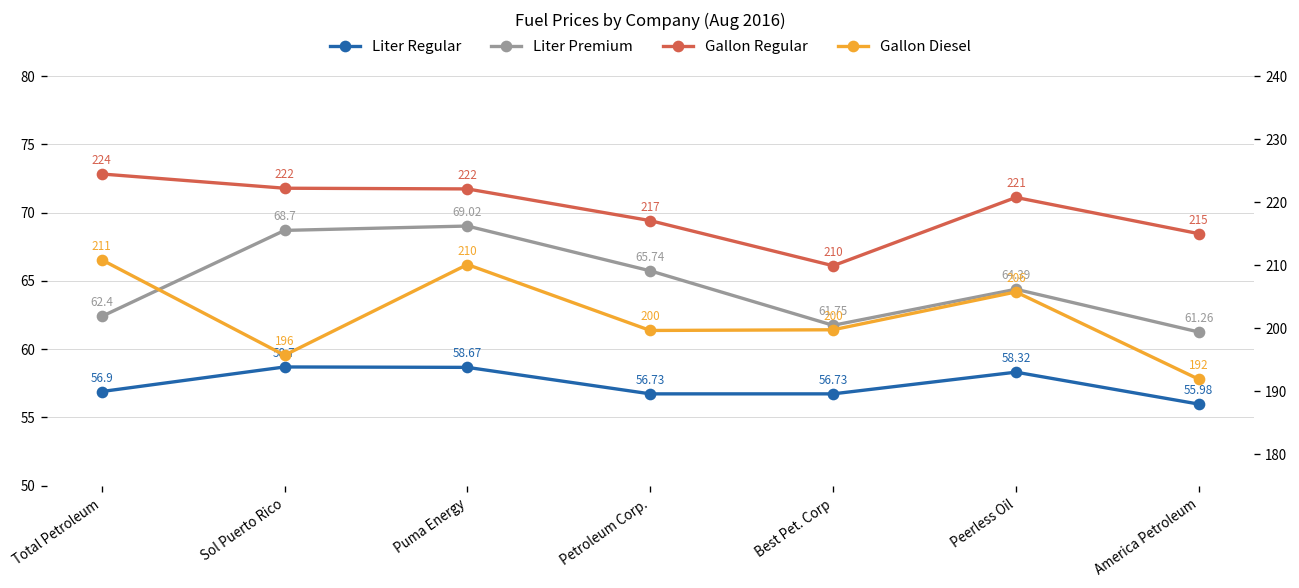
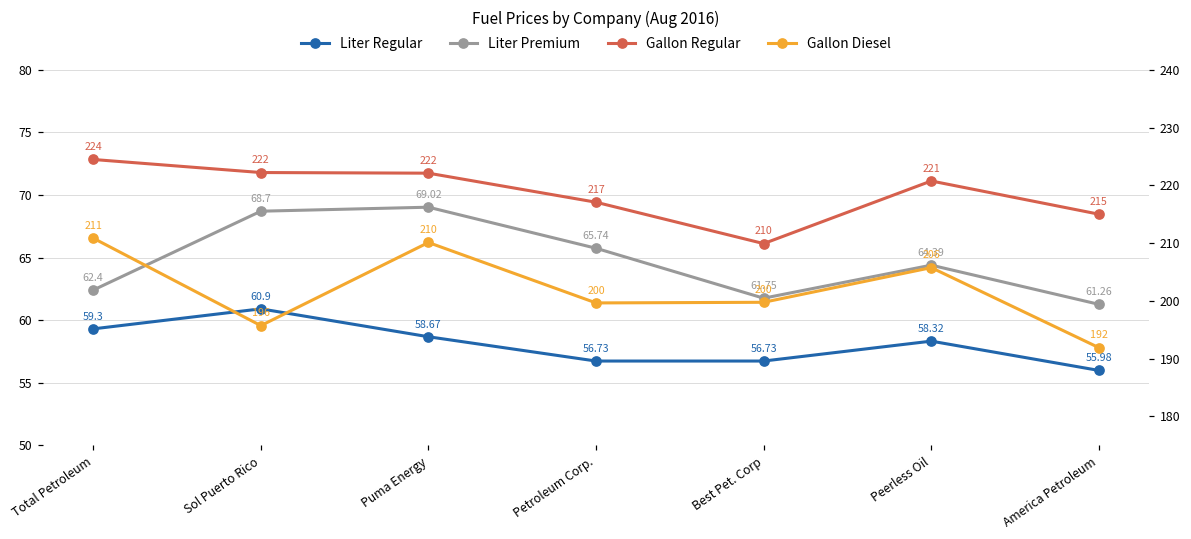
  {
    "Liter Regular": {
-     "Total Petroleum": 56.9,
-     "Sol Puerto Rico": 58.7,
+     "Total Petroleum": 59.3,
+     "Sol Puerto Rico": 60.9,
      "Puma Energy": 58.67,
      "Petroleum Corp.": 56.73,
      "Best Pet. Corp": 56.73,
      "Peerless Oil": 58.32,
      "America Petroleum": 55.98
    },
    "Liter Premium": {
      "Total Petroleum": 62.4,
      "Sol Puerto Rico": 68.7,
      "Puma Energy": 69.02,
      "Petroleum Corp.": 65.74,
      "America Petroleum": 61.26
    },
    "Gallon Regular": {
      "Total Petroleum": 224,
      "Sol Puerto Rico": 222,
      "Puma Energy": 222,
      "Petroleum Corp.": 217,
      "Best Pet. Corp": 210,
      "Peerless Oil": 221,
      "America Petroleum": 215
    },
    "Gallon Diesel": {
      "Total Petroleum": 211,
      "Sol Puerto Rico": 196,
      "Puma Energy": 210,
      "Petroleum Corp.": 200,
      "America Petroleum": 192
    }
  }
